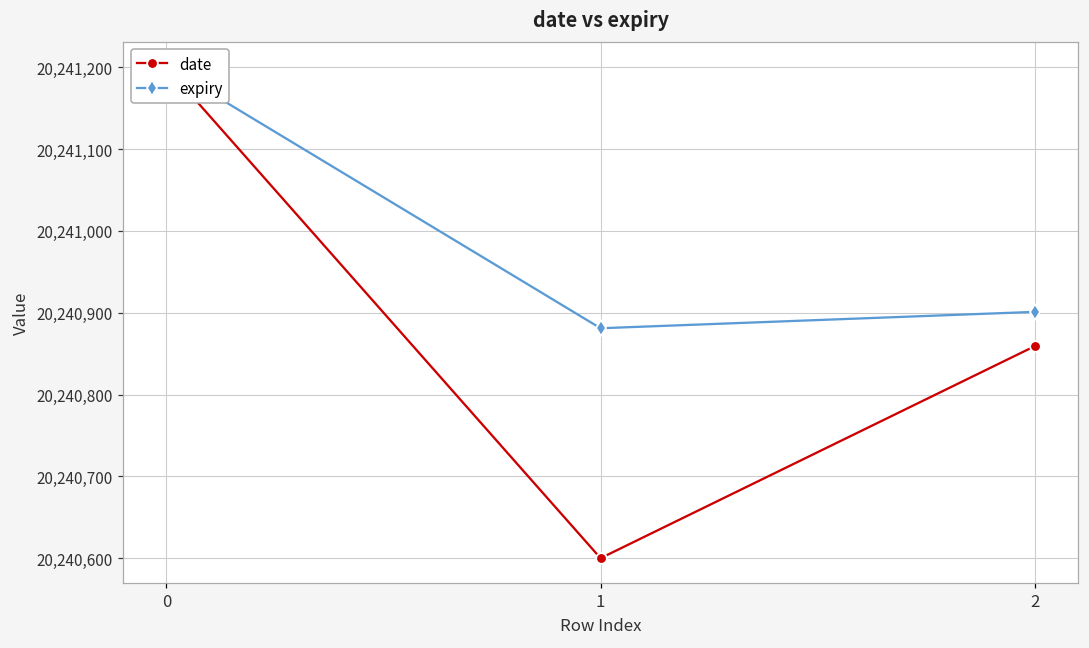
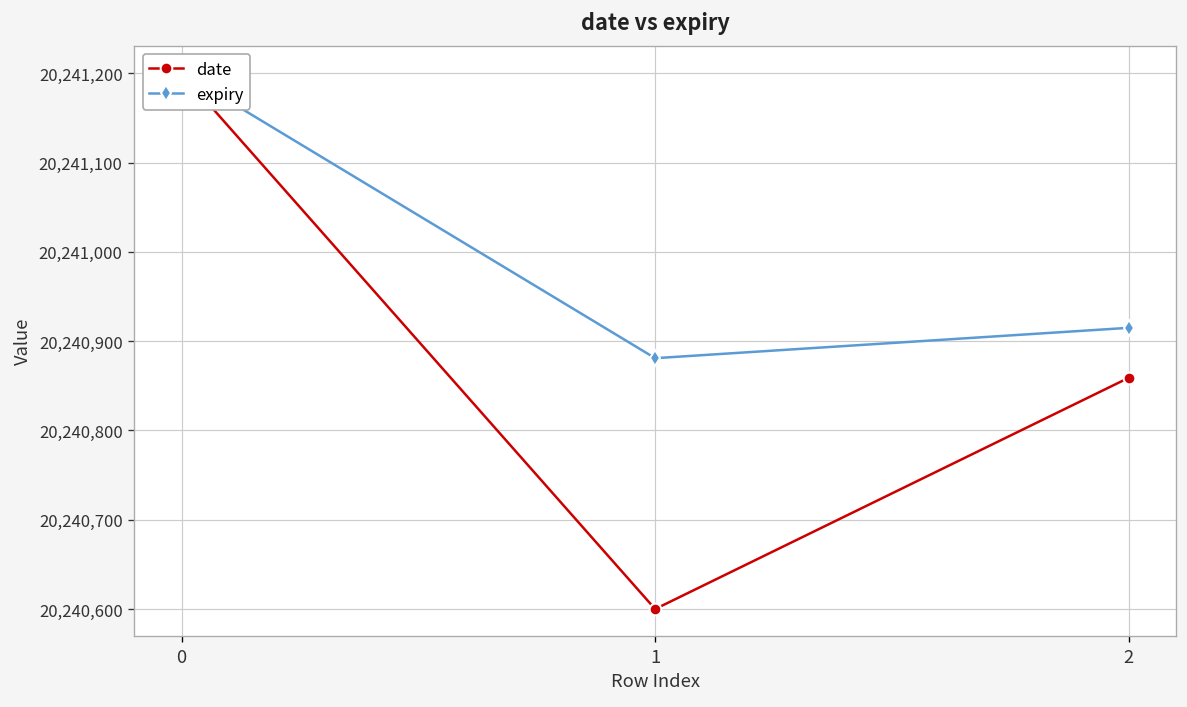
  {
    "date": {
      "1": "20,240,600",
      "2": "20,240,860"
    },
    "expiry": {
      "1": "20,240,880",
-     "2": "20,240,900"
+     "2": "20,240,920"
    }
  }
